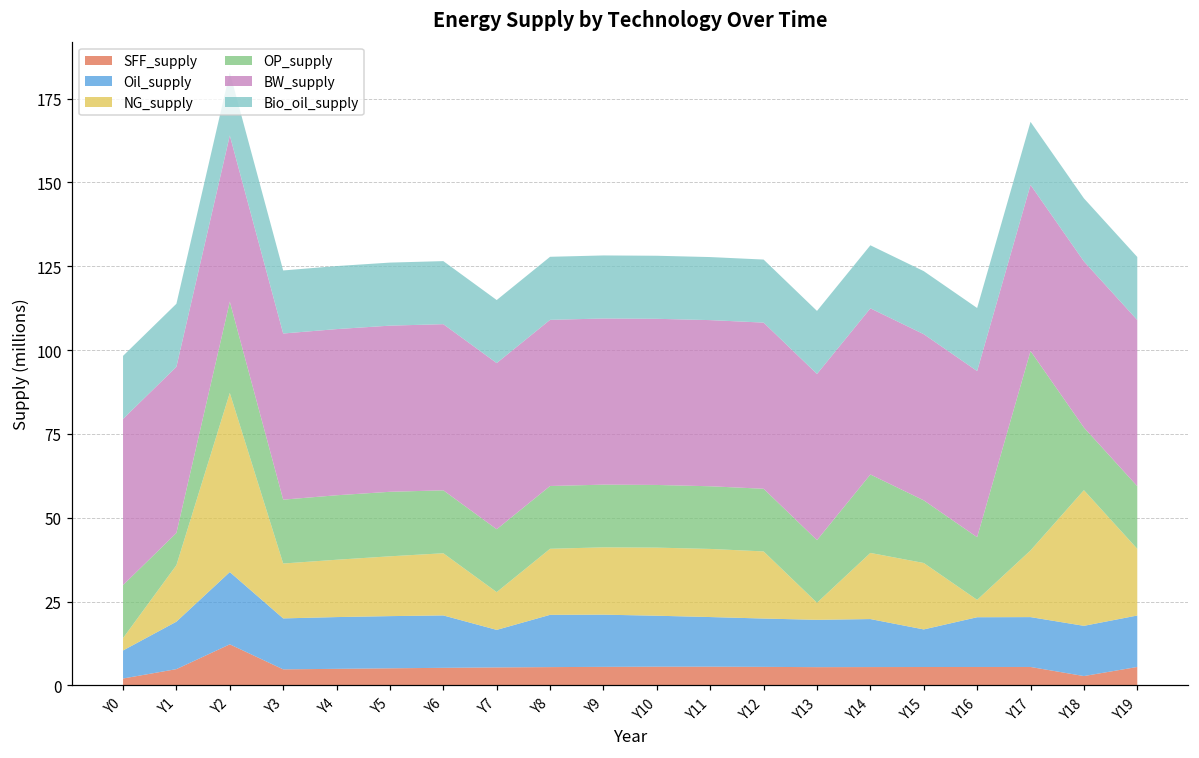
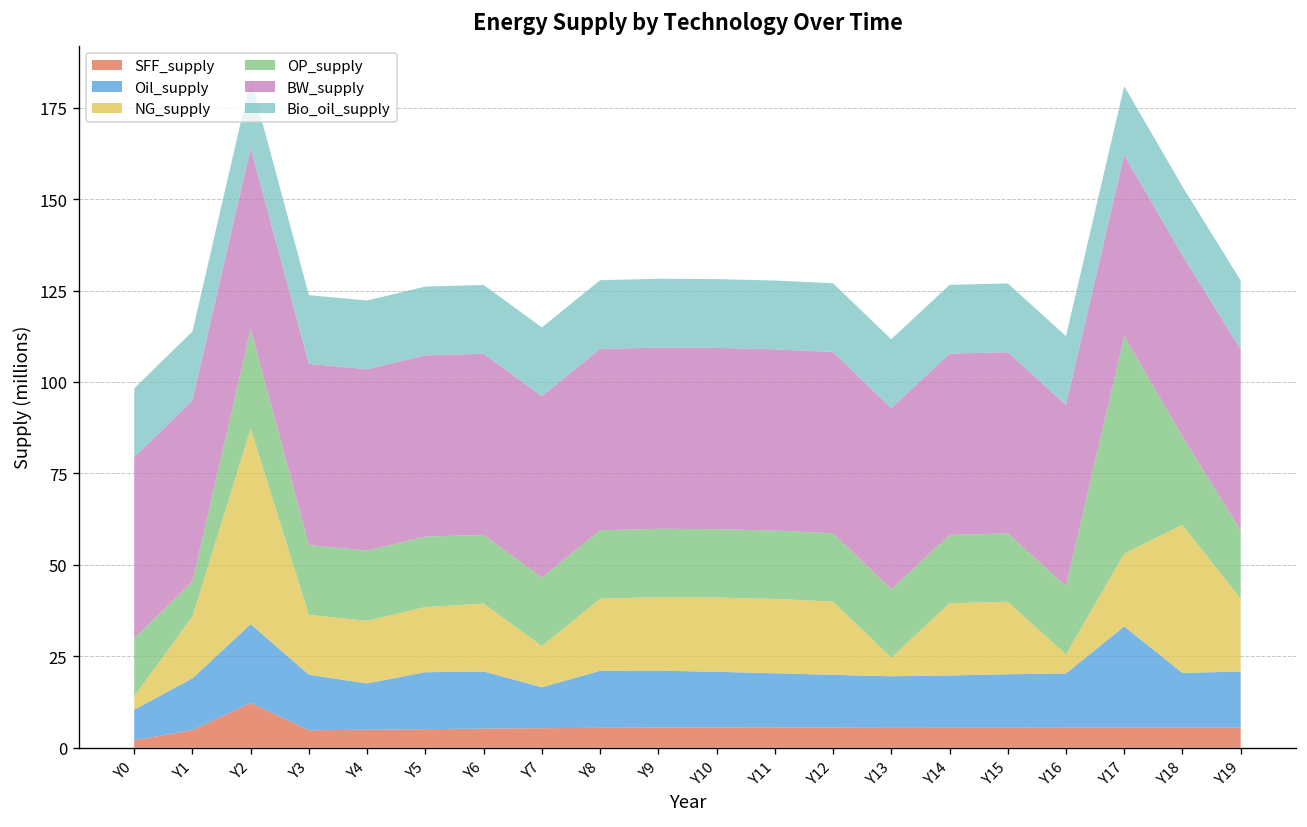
  {
    "SFF_supply": {
      "Y0": 2,
      "Y1": 5,
      "Y2": 12,
      "Y3": 5,
      "Y4": 5,
      "Y5": 5,
      "Y6": 5,
      "Y7": 5,
      "Y8": 5,
      "Y9": 6,
      "Y10": 6,
      "Y11": 6,
      "Y12": 6,
      "Y13": 5,
      "Y14": 5,
      "Y15": 5,
      "Y16": 5,
      "Y17": 5,
-     "Y18": 3,
+     "Y18": 5,
      "Y19": 5
    },
    "Oil_supply": {
      "Y0": 8,
      "Y1": 14,
      "Y2": 22,
      "Y3": 15,
-     "Y4": 15,
+     "Y4": 13,
      "Y5": 16,
      "Y6": 16,
      "Y7": 11,
      "Y8": 16,
      "Y9": 16,
      "Y10": 15,
      "Y11": 15,
      "Y12": 14,
      "Y13": 14,
      "Y14": 14,
-     "Y15": 11,
+     "Y15": 15,
      "Y16": 15,
-     "Y17": 15,
+     "Y17": 28,
      "Y18": 15,
      "Y19": 15
    },
    "NG_supply": {
      "Y0": 4,
      "Y1": 17,
      "Y2": 53,
      "Y3": 16,
      "Y4": 17,
      "Y5": 18,
      "Y6": 19,
      "Y7": 11,
      "Y8": 20,
      "Y9": 20,
      "Y10": 20,
      "Y11": 20,
      "Y12": 20,
      "Y13": 5,
      "Y14": 20,
      "Y15": 20,
      "Y16": 5,
      "Y17": 20,
      "Y18": 40,
      "Y19": 20
    },
    "OP_supply": {
      "Y0": 16,
      "Y1": 10,
      "Y2": 27,
      "Y3": 19,
      "Y4": 19,
      "Y5": 19,
      "Y6": 19,
      "Y7": 19,
      "Y8": 19,
      "Y9": 19,
      "Y10": 19,
      "Y11": 19,
      "Y12": 19,
      "Y13": 19,
-     "Y14": 23,
+     "Y14": 19,
      "Y15": 19,
      "Y16": 19,
      "Y17": 59,
-     "Y18": 19,
+     "Y18": 24,
      "Y19": 19
    },
    "BW_supply": {
      "Y0": 50,
      "Y1": 50,
      "Y2": 50,
      "Y3": 50,
      "Y4": 50,
      "Y5": 50,
      "Y6": 50,
      "Y7": 50,
      "Y8": 50,
      "Y9": 50,
      "Y10": 50,
      "Y11": 50,
      "Y12": 50,
      "Y13": 50,
      "Y14": 50,
      "Y15": 50,
      "Y16": 50,
      "Y17": 50,
      "Y18": 50,
      "Y19": 50
    },
    "Bio_oil_supply": {
      "Y0": 19,
      "Y1": 19,
      "Y3": 19,
      "Y4": 19,
      "Y5": 19,
      "Y6": 19,
      "Y7": 19,
      "Y8": 19,
      "Y9": 19,
      "Y10": 19,
      "Y11": 19,
      "Y12": 19,
      "Y13": 19,
      "Y14": 19,
      "Y15": 19,
      "Y16": 19,
      "Y17": 19,
      "Y18": 19,
      "Y19": 19
    }
  }
